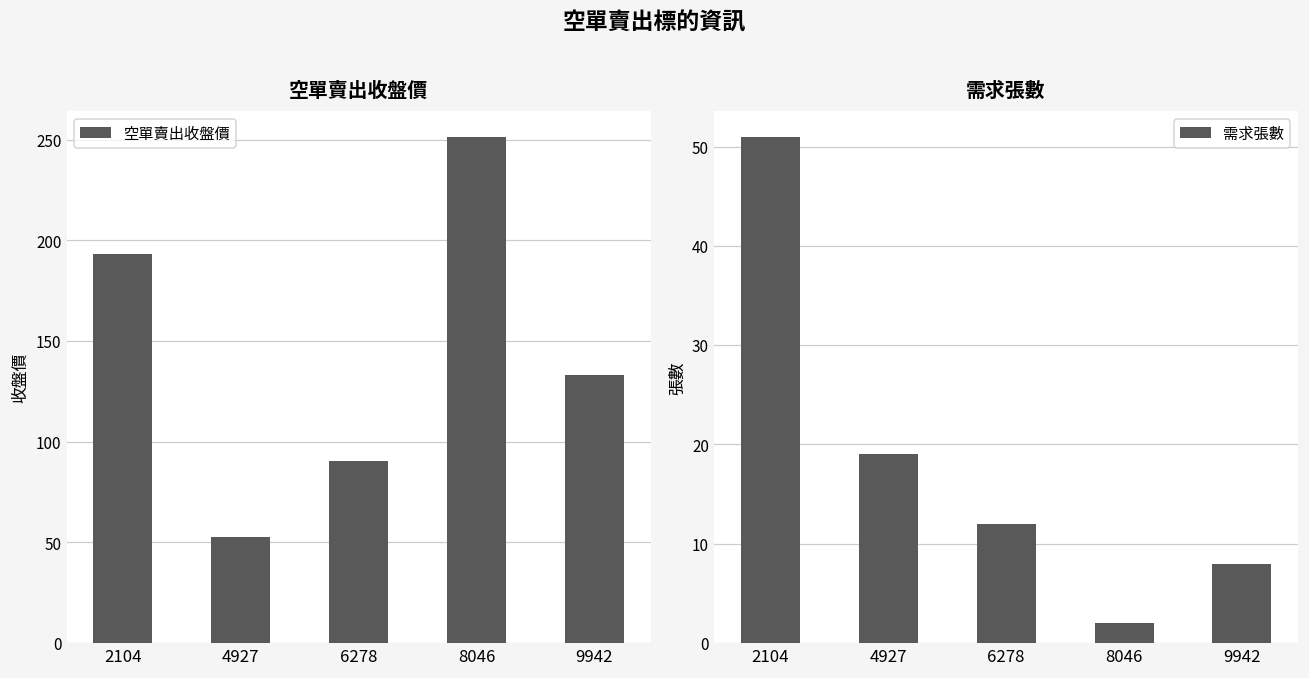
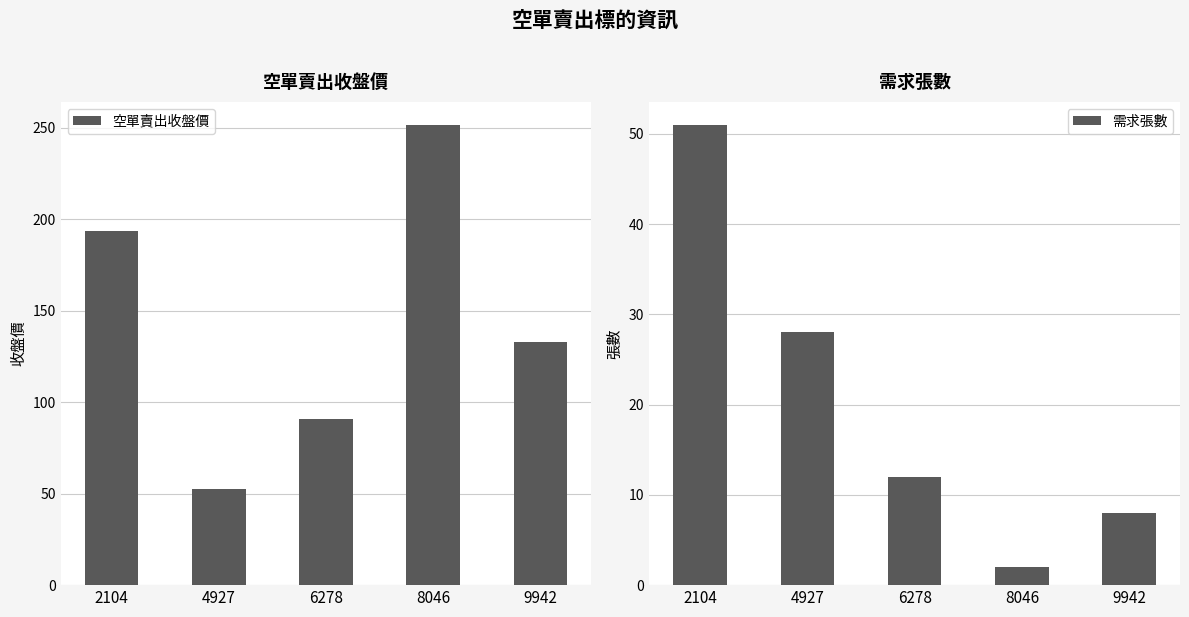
  {
    "空單賣出收盤價": {
      "2104": 193,
      "4927": 53,
      "6278": 91,
      "8046": 252,
      "9942": 133
    },
    "需求張數": {
      "2104": 51,
-     "4927": 19,
+     "4927": 28,
      "6278": 12,
      "8046": 2,
      "9942": 8
    }
  }
